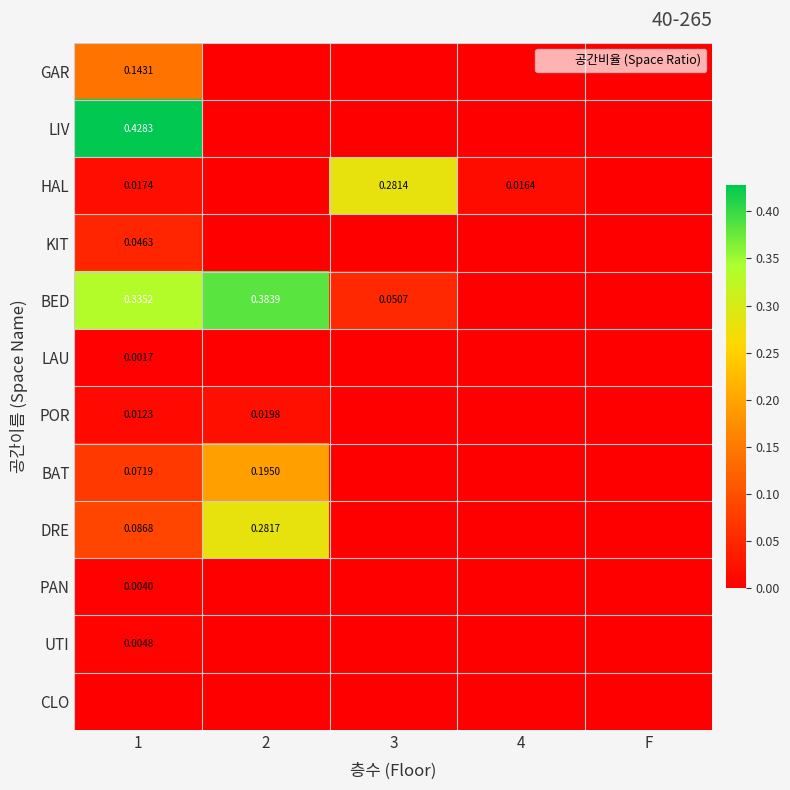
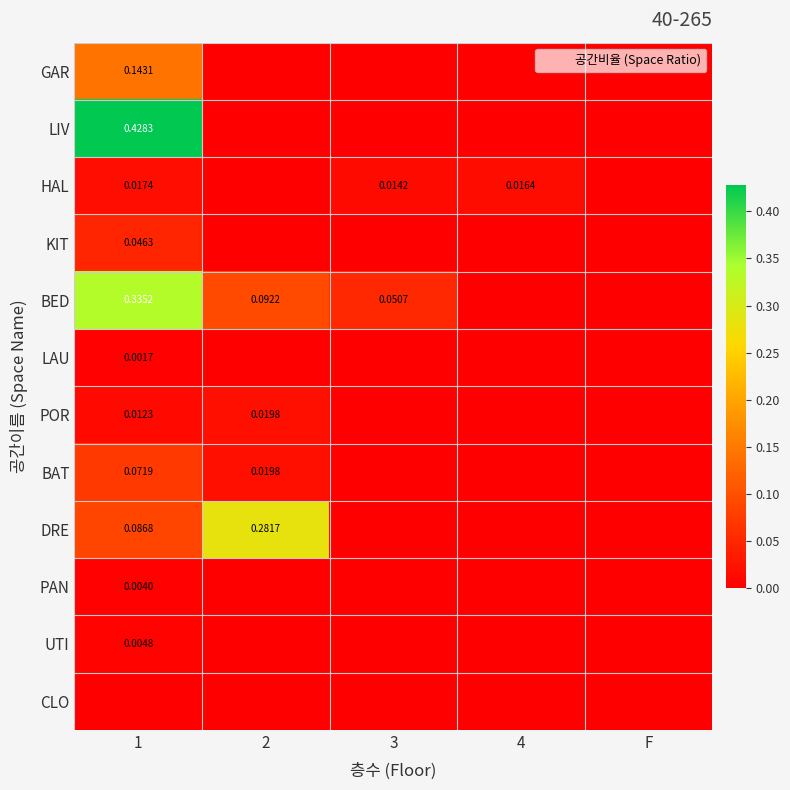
  {
    "GAR": {
      "1": 0.1431
    },
    "LIV": {
      "1": 0.4283
    },
    "HAL": {
      "1": 0.0174,
-     "3": 0.2814,
+     "3": 0.0142,
      "4": 0.0164
    },
    "KIT": {
      "1": 0.0463
    },
    "BED": {
      "1": 0.3352,
-     "2": 0.3839,
+     "2": 0.0922,
      "3": 0.0507
    },
    "LAU": {
      "1": 0.0017
    },
    "POR": {
      "1": 0.0123,
      "2": 0.0198
    },
    "BAT": {
      "1": 0.0719,
-     "2": 0.1950
+     "2": 0.0198
    },
    "DRE": {
      "1": 0.0868,
      "2": 0.2817
    },
    "PAN": {
      "1": 0.0040
    },
    "UTI": {
      "1": 0.0048
    }
  }
